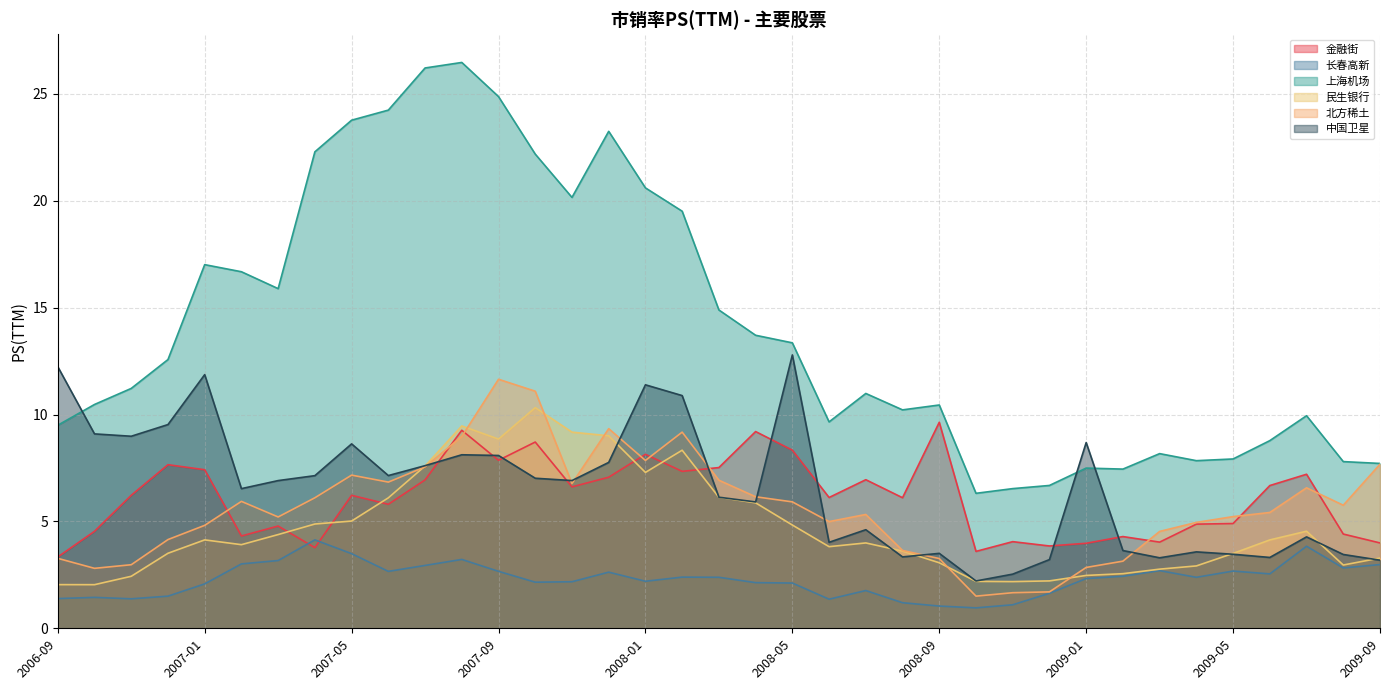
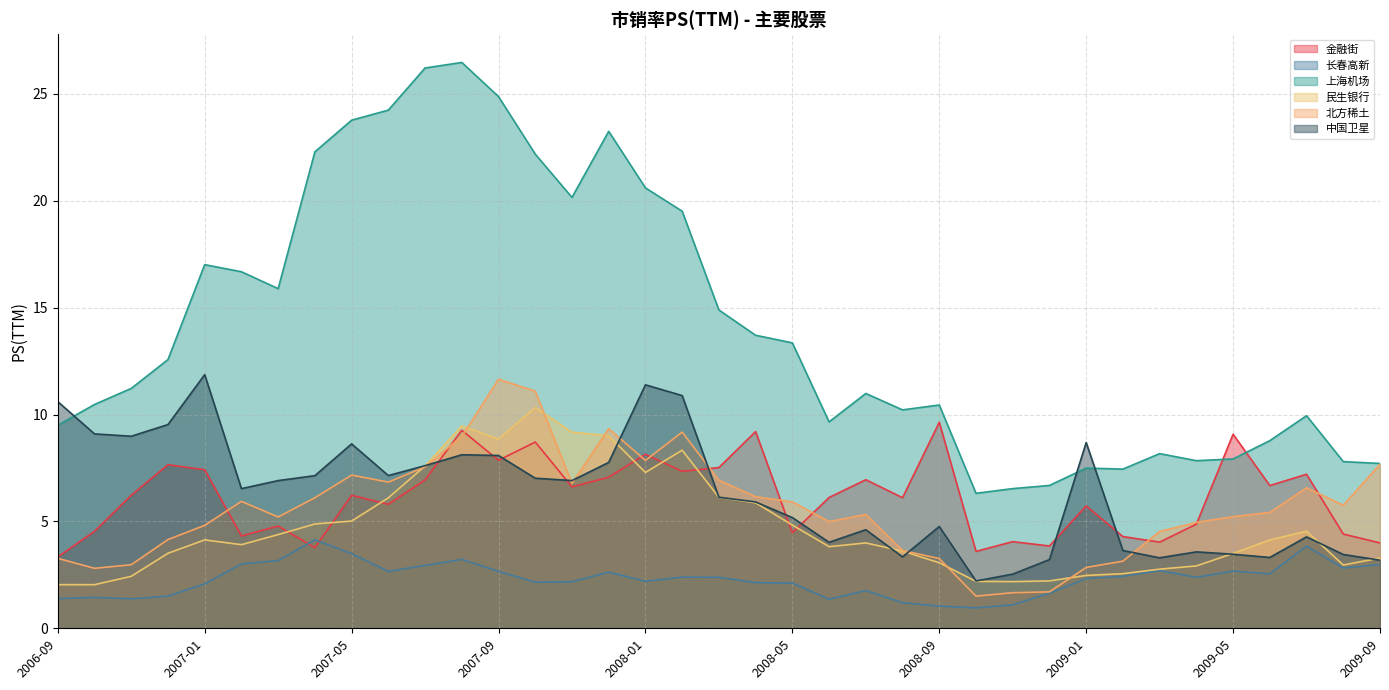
  {
    "金融街": {
      "2007-01": 7.4,
      "2007-05": 6.2,
      "2007-09": 7.9,
      "2008-01": 8.1,
-     "2008-05": 8.3,
+     "2008-05": 4.5,
      "2008-09": 9.6,
-     "2009-01": 4.0,
-     "2009-05": 4.9,
+     "2009-01": 5.7,
+     "2009-05": 9.1,
      "2009-09": 4.0
    },
    "中国卫星": {
-     "2006-09": 12.2,
+     "2006-09": 10.6,
      "2007-01": 11.9,
      "2007-05": 8.6,
      "2007-09": 8.1,
      "2008-01": 11.4,
-     "2008-05": 12.8,
-     "2008-09": 3.5,
+     "2008-05": 5.2,
+     "2008-09": 4.8,
      "2009-01": 8.7
    }
  }
